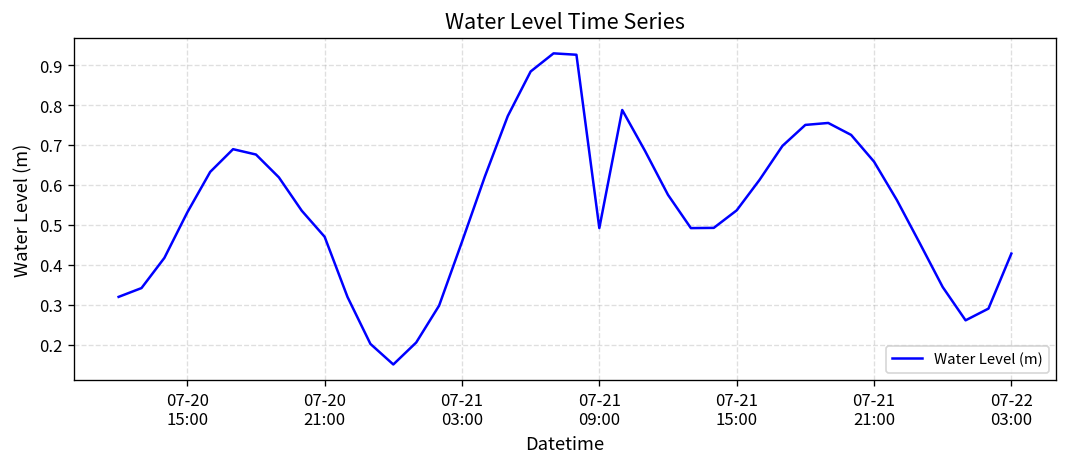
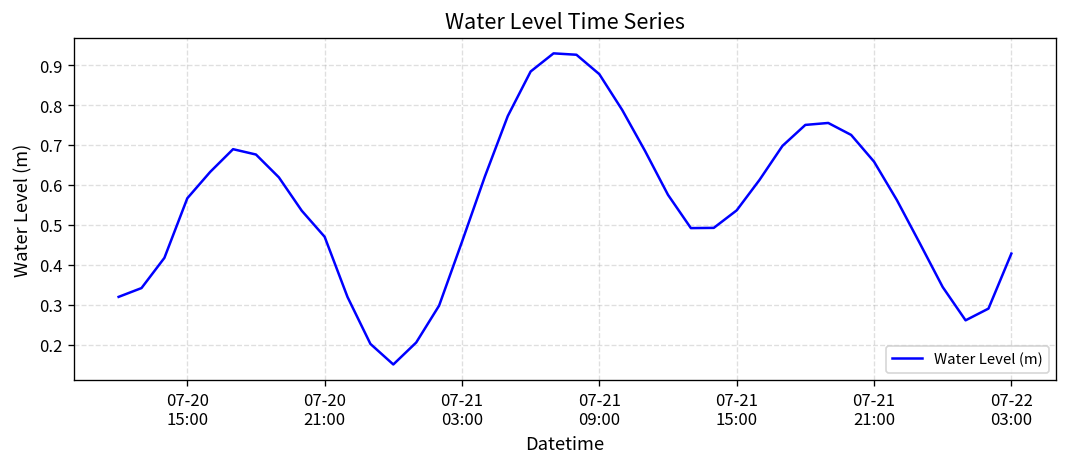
  {
-   "07-20 15:00": 0.53,
+   "07-20 15:00": 0.57,
    "07-20 21:00": 0.47,
    "07-21 03:00": 0.46,
-   "07-21 09:00": 0.49,
+   "07-21 09:00": 0.88,
    "07-21 15:00": 0.54,
    "07-21 21:00": 0.66,
    "07-22 03:00": 0.43
  }
